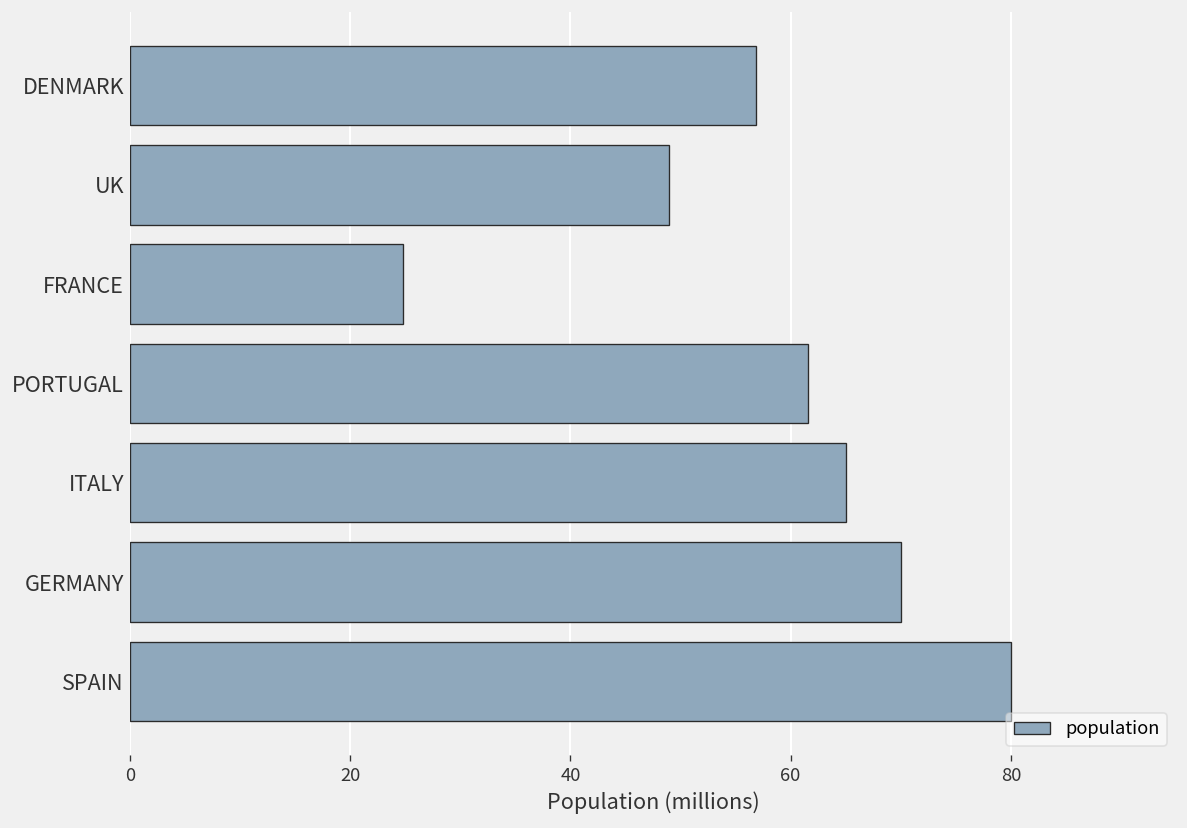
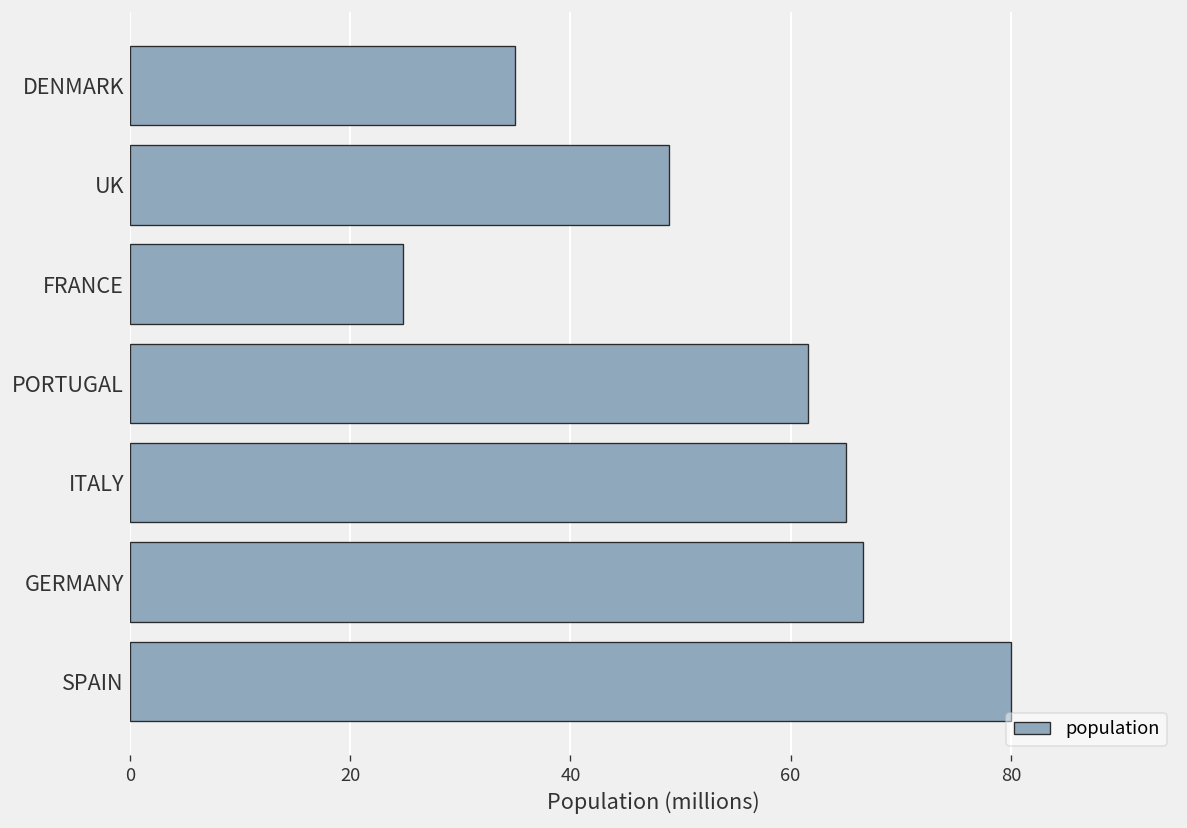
  {
-   "DENMARK": 57,
+   "DENMARK": 35,
    "UK": 49,
    "FRANCE": 25,
    "PORTUGAL": 62,
    "ITALY": 65,
-   "GERMANY": 70,
+   "GERMANY": 67,
    "SPAIN": 80
  }
